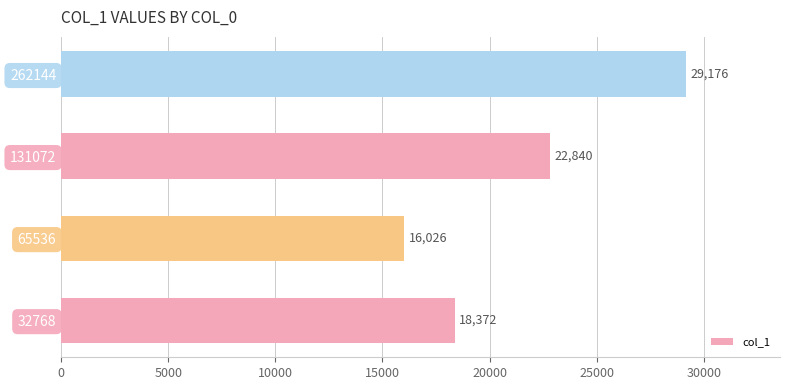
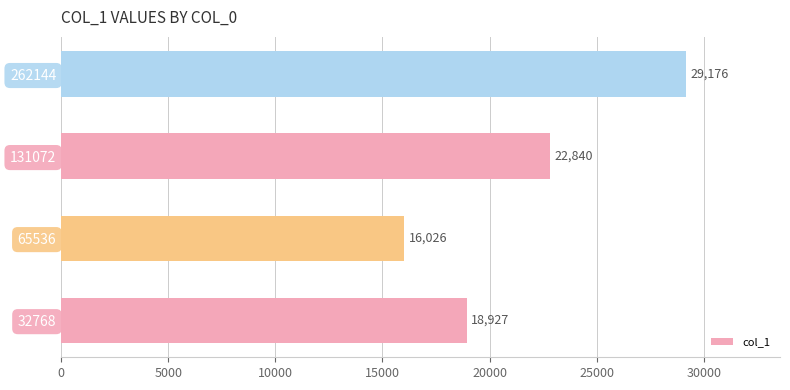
  {
    "262144": "29,176",
    "131072": "22,840",
    "65536": "16,026",
-   "32768": "18,372"
+   "32768": "18,927"
  }
